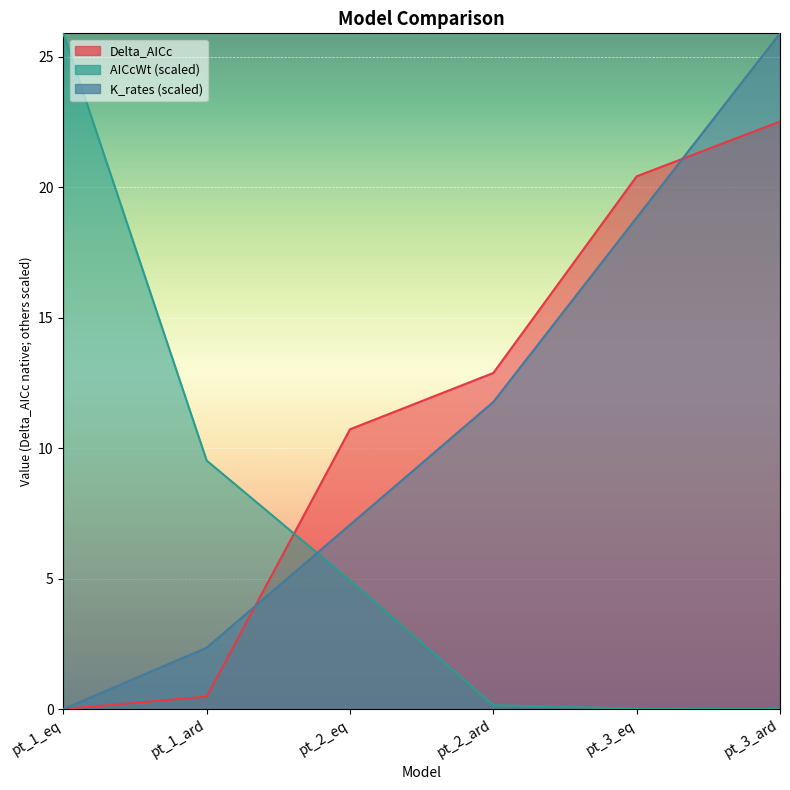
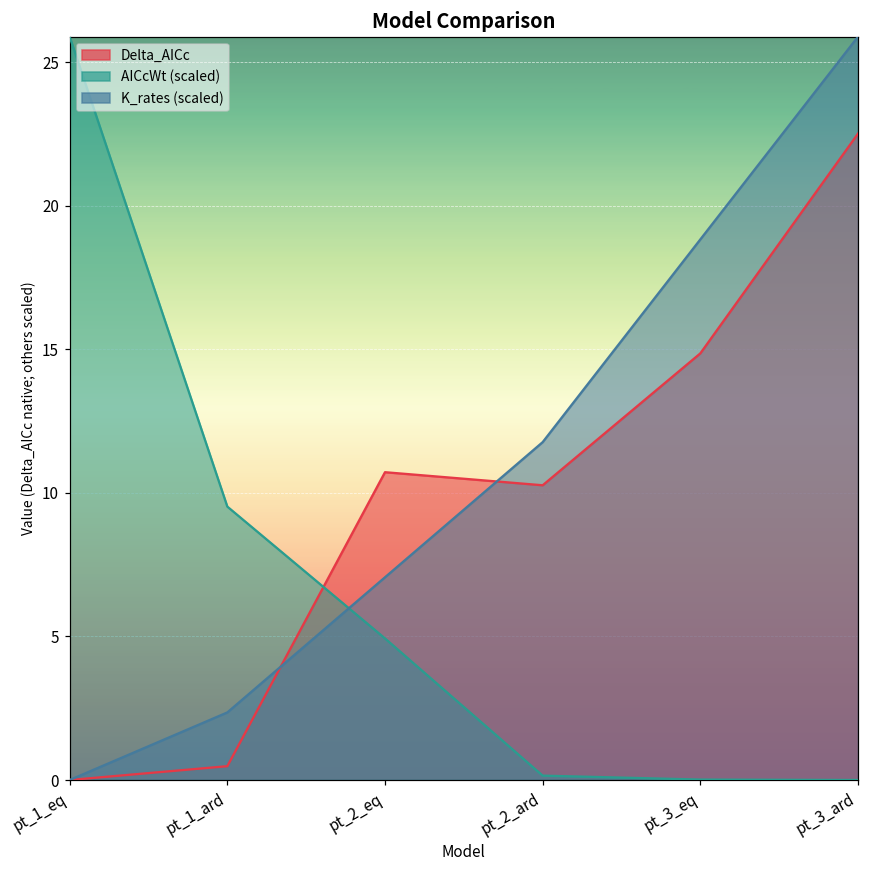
  {
    "Delta_AICc": {
      "pt_1_ard": 0.5,
      "pt_2_eq": 10.7,
-     "pt_2_ard": 12.9,
-     "pt_3_eq": 20.4,
+     "pt_2_ard": 10.3,
+     "pt_3_eq": 14.9,
      "pt_3_ard": 22.5
    }
  }
